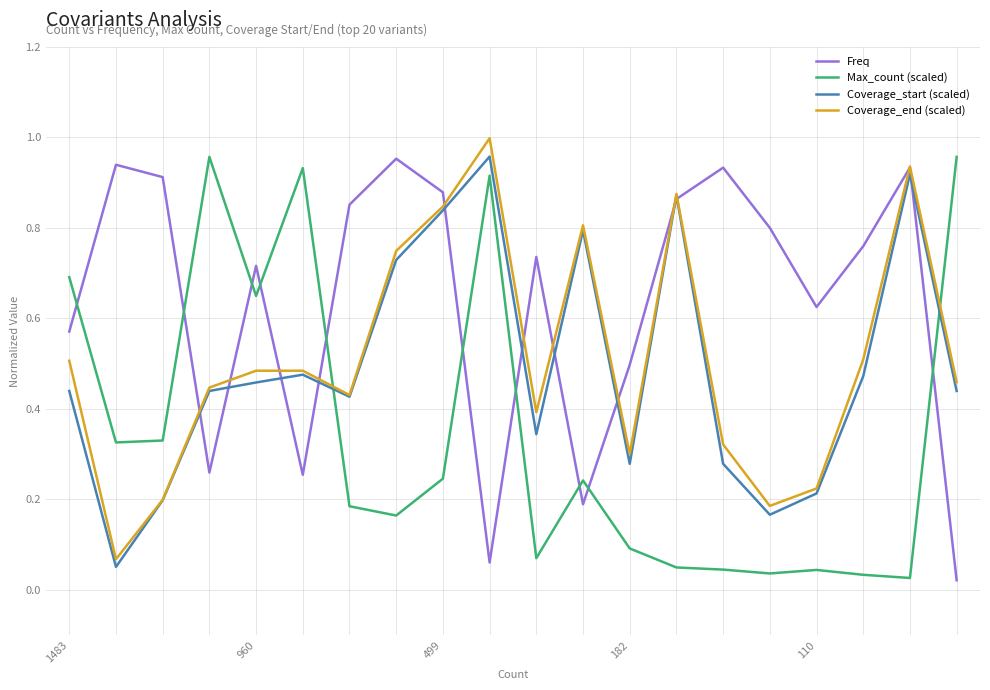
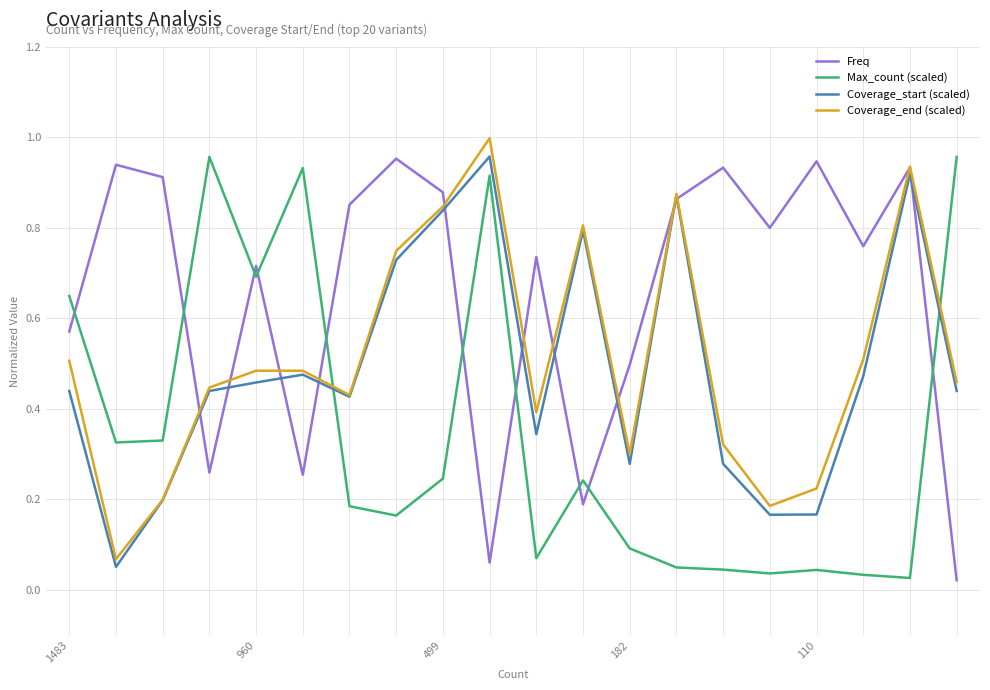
  {
    "Freq": {
      "1483": 0.57,
      "960": 0.72,
      "499": 0.88,
      "182": 0.50,
-     "110": 0.63
+     "110": 0.95
    },
    "Max_count (scaled)": {
-     "1483": 0.69,
-     "960": 0.65,
+     "1483": 0.65,
+     "960": 0.69,
      "499": 0.25,
      "182": 0.09,
      "110": 0.04
    },
    "Coverage_start (scaled)": {
      "1483": 0.44,
      "960": 0.46,
      "499": 0.84,
      "182": 0.28,
-     "110": 0.21
+     "110": 0.17
    },
    "Coverage_end (scaled)": {
      "1483": 0.51,
      "960": 0.48,
      "499": 0.85,
      "182": 0.30,
      "110": 0.22
    }
  }
